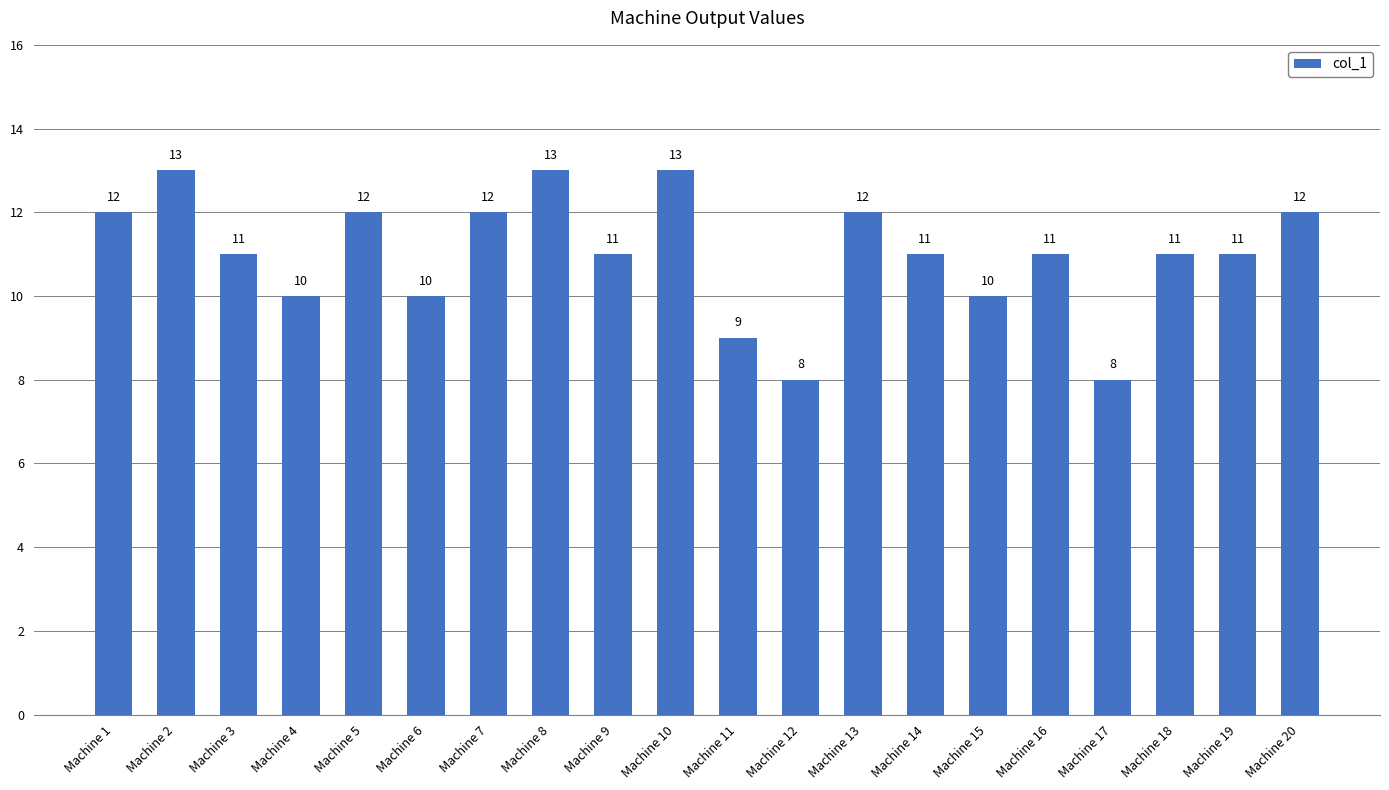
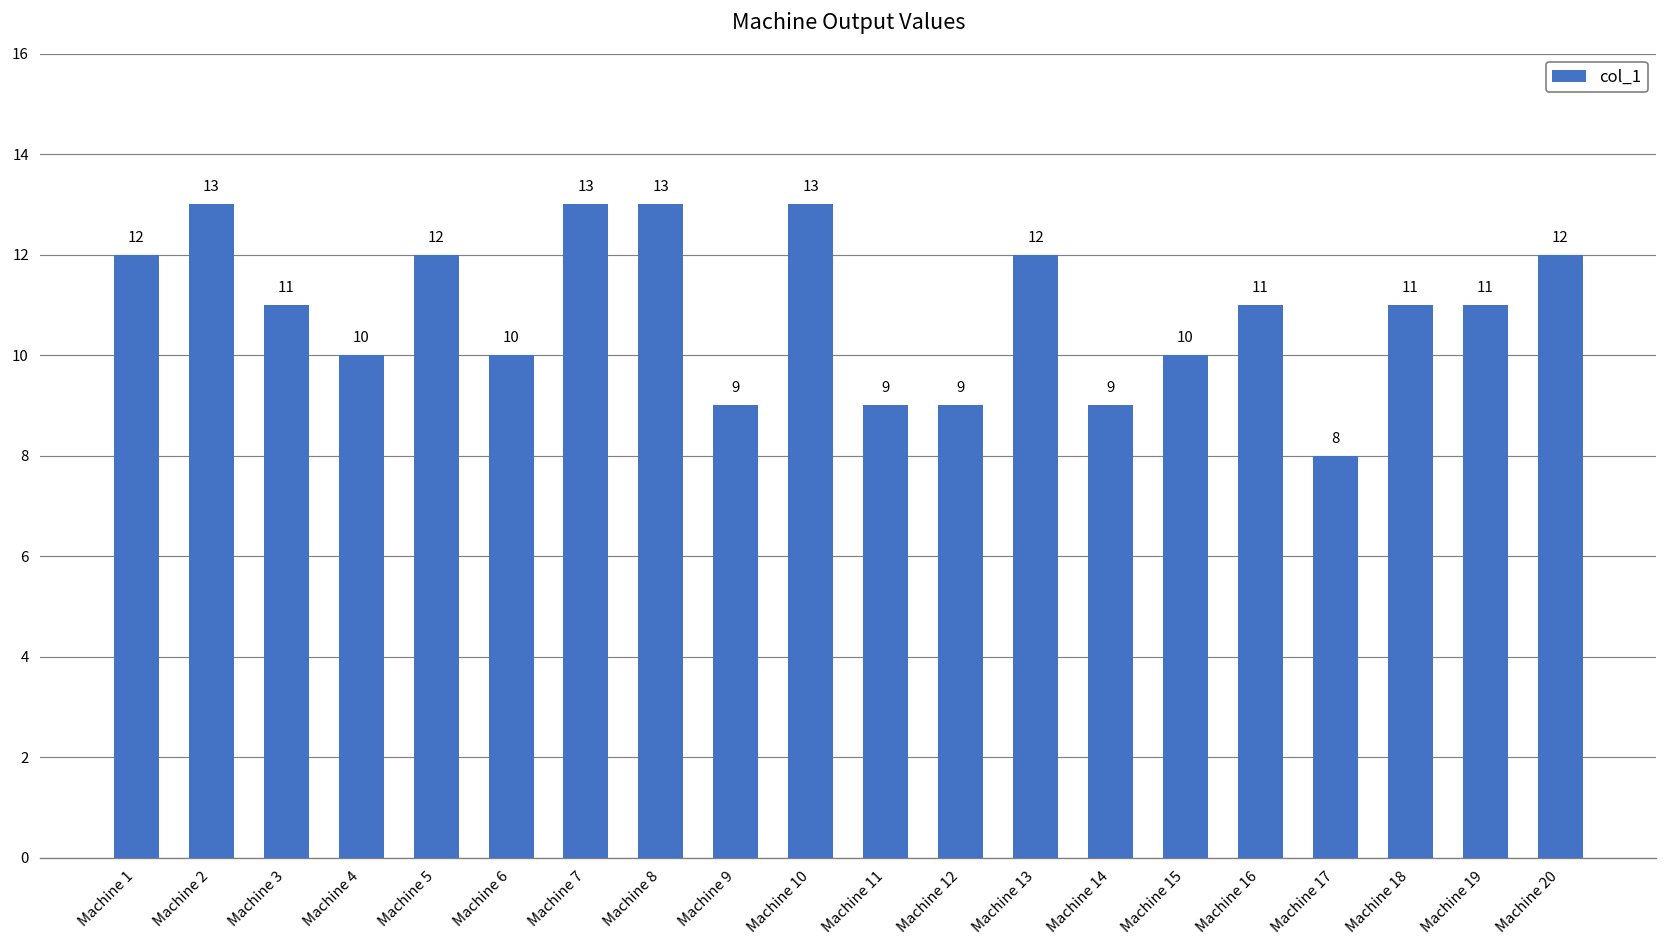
  {
    "Machine 1": 12,
    "Machine 2": 13,
    "Machine 3": 11,
    "Machine 4": 10,
    "Machine 5": 12,
    "Machine 6": 10,
-   "Machine 7": 12,
+   "Machine 7": 13,
    "Machine 8": 13,
-   "Machine 9": 11,
+   "Machine 9": 9,
    "Machine 10": 13,
    "Machine 11": 9,
-   "Machine 12": 8,
+   "Machine 12": 9,
    "Machine 13": 12,
-   "Machine 14": 11,
+   "Machine 14": 9,
    "Machine 15": 10,
    "Machine 16": 11,
    "Machine 17": 8,
    "Machine 18": 11,
    "Machine 19": 11,
    "Machine 20": 12
  }
